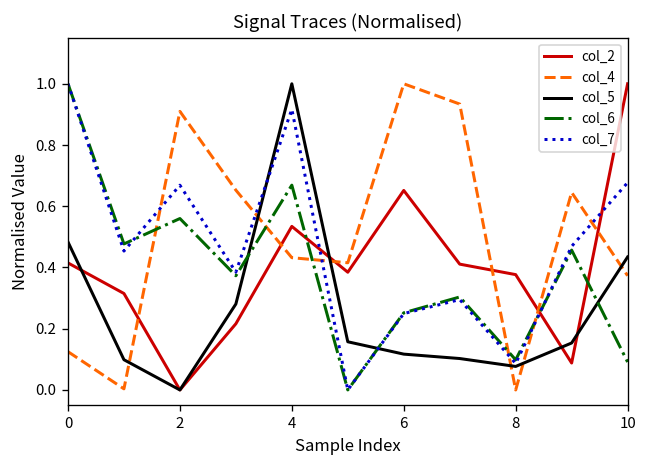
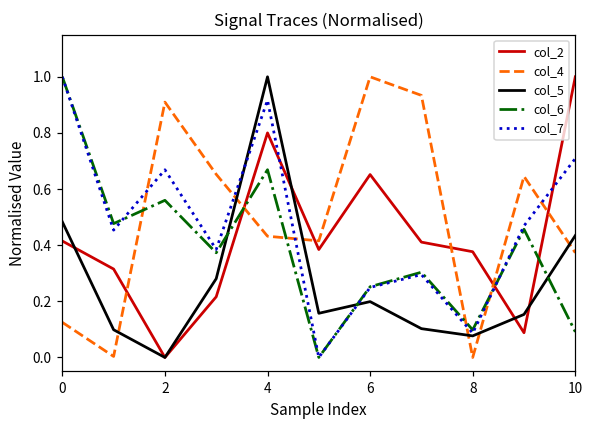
  {
    "col_2": {
      "0": 0.41,
-     "4": 0.53,
+     "4": 0.80,
      "6": 0.65,
      "8": 0.38,
      "10": 1.00
    },
    "col_4": {
      "0": 0.13,
      "2": 0.91,
      "4": 0.43,
      "6": 1.00,
      "8": 0.00,
      "10": 0.37
    },
    "col_5": {
      "0": 0.48,
      "4": 1.00,
-     "6": 0.12,
+     "6": 0.20,
      "10": 0.43
    },
    "col_6": {
      "2": 0.56,
      "4": 0.67,
      "8": 0.10,
      "10": 0.09
    },
    "col_7": {
      "2": 0.67,
      "4": 0.92,
-     "10": 0.68
+     "10": 0.71
    }
  }
